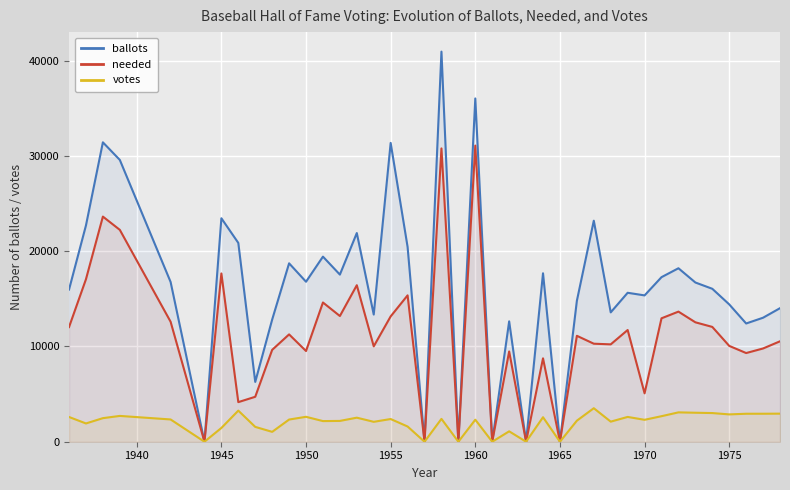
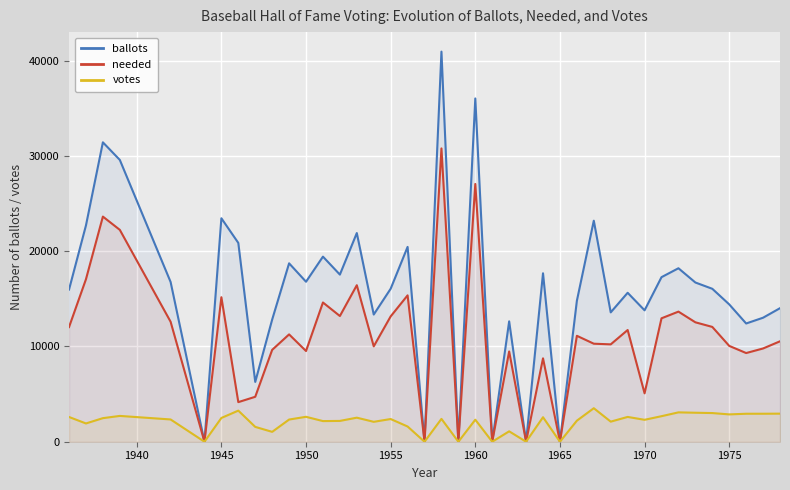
  {
    "ballots": {
      "1945": 23000,
      "1950": 17000,
-     "1955": 31000,
+     "1955": 16000,
      "1960": 36000,
-     "1970": 15000,
+     "1970": 14000,
      "1975": 14000
    },
    "needed": {
-     "1945": 18000,
+     "1945": 15000,
      "1950": 10000,
      "1955": 13000,
-     "1960": 31000,
+     "1960": 27000,
      "1970": 5000,
      "1975": 10000
    },
    "votes": {
-     "1945": 1000,
+     "1945": 2000,
      "1950": 3000,
      "1955": 2000,
      "1960": 2000,
      "1970": 2000,
      "1975": 3000
    }
  }
